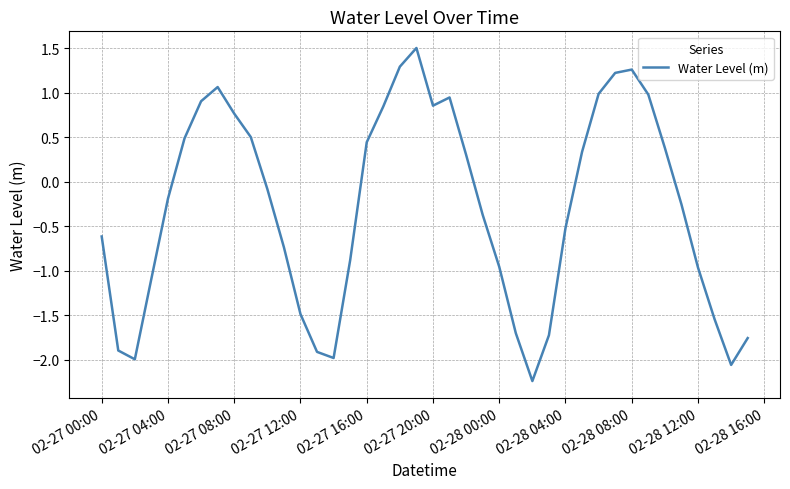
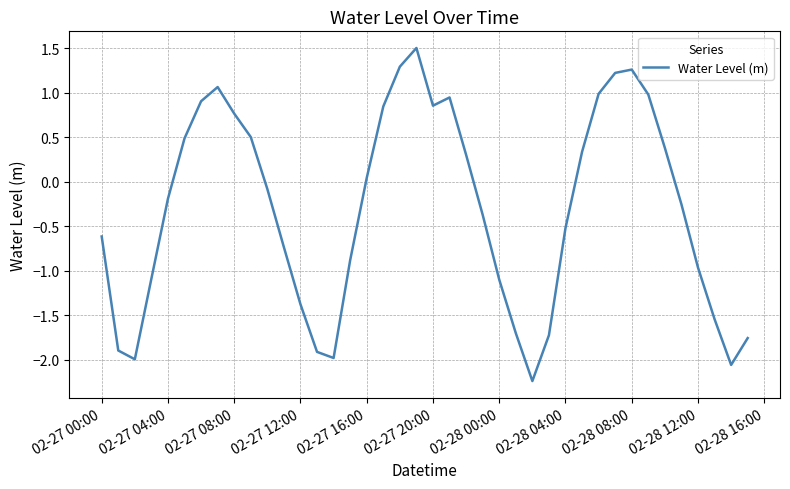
  {
    "02-27 00:00": -0.6,
    "02-27 04:00": -0.2,
    "02-27 08:00": 0.8,
-   "02-27 12:00": -1.5,
-   "02-27 16:00": 0.4,
+   "02-27 12:00": -1.4,
+   "02-27 16:00": 0.0,
    "02-27 20:00": 0.9,
-   "02-28 00:00": -1.0,
+   "02-28 00:00": -1.1,
    "02-28 04:00": -0.5,
    "02-28 08:00": 1.3,
    "02-28 12:00": -1.0
  }
